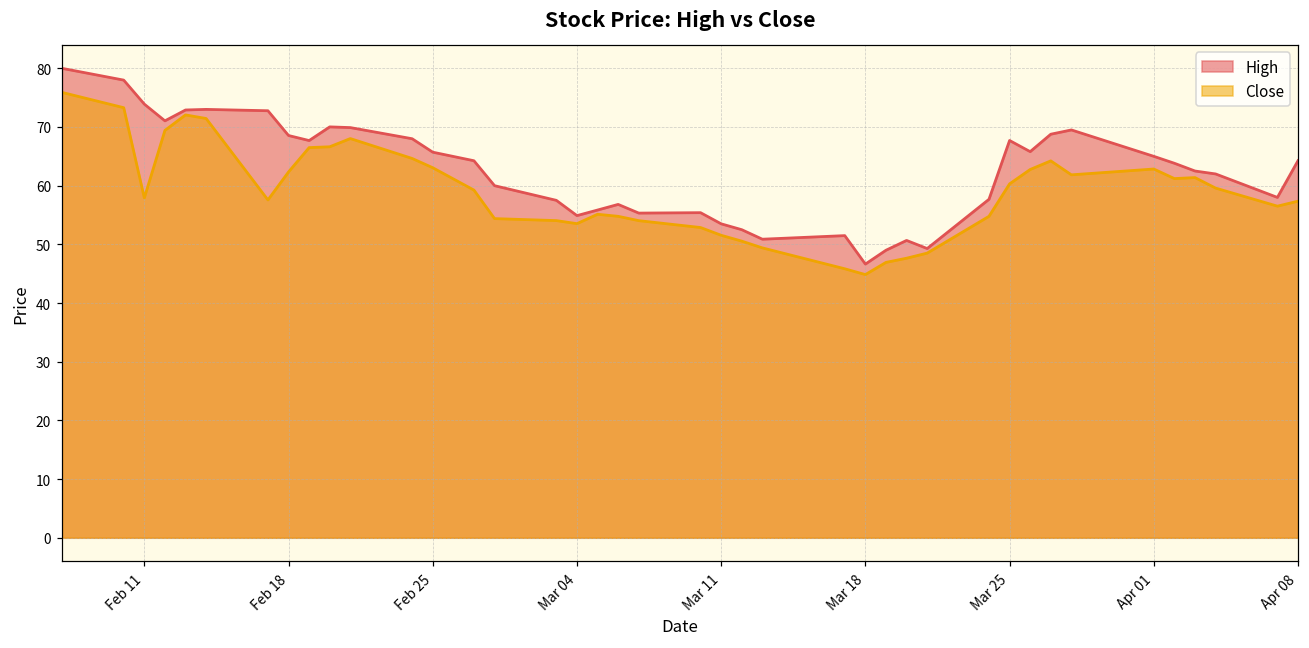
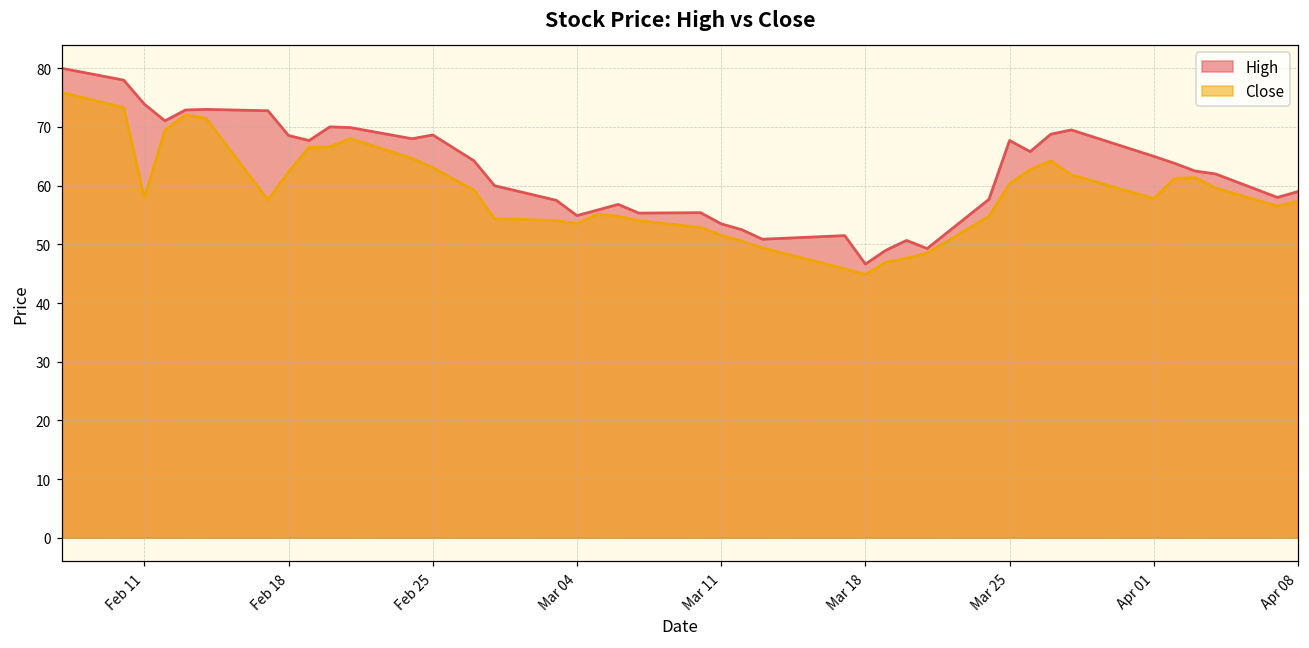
  {
    "High": {
      "Feb 11": 74,
      "Feb 18": 69,
-     "Feb 25": 66,
+     "Feb 25": 69,
      "Mar 04": 55,
      "Mar 11": 54,
      "Mar 18": 47,
      "Mar 25": 68,
      "Apr 01": 65,
-     "Apr 08": 64
+     "Apr 08": 59
    },
    "Close": {
      "Feb 11": 58,
      "Feb 18": 62,
      "Feb 25": 63,
      "Mar 04": 54,
      "Mar 11": 52,
      "Mar 18": 45,
      "Mar 25": 60,
-     "Apr 01": 63,
+     "Apr 01": 58,
      "Apr 08": 57
    }
  }
